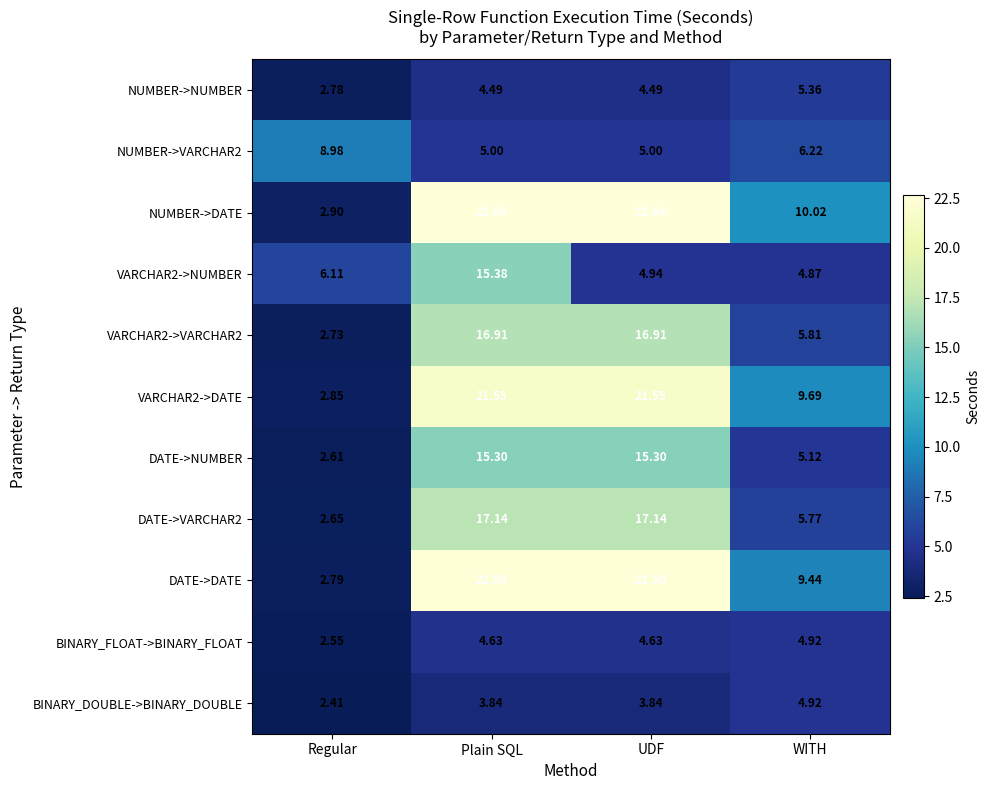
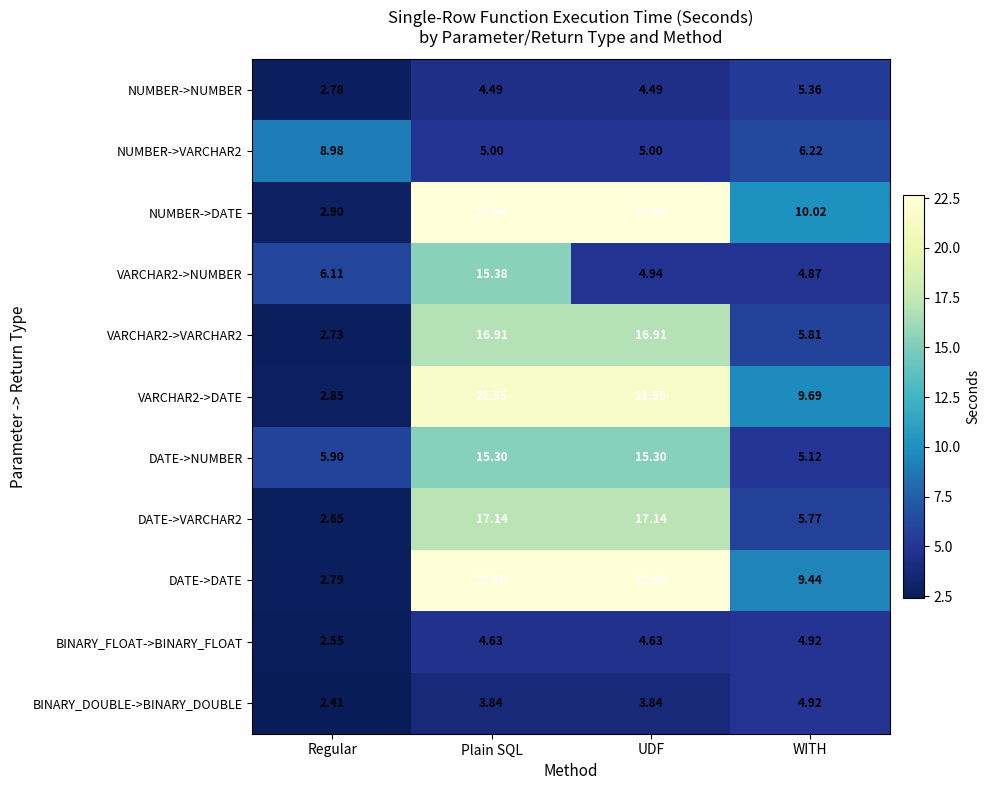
  {
    "NUMBER->NUMBER": {
      "Regular": 2.78,
      "Plain SQL": 4.49,
      "UDF": 4.49,
      "WITH": 5.36
    },
    "NUMBER->VARCHAR2": {
      "Regular": 8.98,
      "Plain SQL": 5.00,
      "UDF": 5.00,
      "WITH": 6.22
    },
    "NUMBER->DATE": {
      "Regular": 2.90,
      "WITH": 10.02
    },
    "VARCHAR2->NUMBER": {
      "Regular": 6.11,
      "Plain SQL": 15.38,
      "UDF": 4.94,
      "WITH": 4.87
    },
    "VARCHAR2->VARCHAR2": {
      "Regular": 2.73,
      "Plain SQL": 16.91,
      "UDF": 16.91,
      "WITH": 5.81
    },
    "VARCHAR2->DATE": {
      "Regular": 2.85,
      "Plain SQL": 21.55,
      "UDF": 21.55,
      "WITH": 9.69
    },
    "DATE->NUMBER": {
-     "Regular": 2.61,
+     "Regular": 5.90,
      "Plain SQL": 15.30,
      "UDF": 15.30,
      "WITH": 5.12
    },
    "DATE->VARCHAR2": {
      "Regular": 2.65,
      "Plain SQL": 17.14,
      "UDF": 17.14,
      "WITH": 5.77
    },
    "DATE->DATE": {
      "Regular": 2.79,
      "WITH": 9.44
    },
    "BINARY_FLOAT->BINARY_FLOAT": {
      "Regular": 2.55,
      "Plain SQL": 4.63,
      "UDF": 4.63,
      "WITH": 4.92
    },
    "BINARY_DOUBLE->BINARY_DOUBLE": {
      "Regular": 2.41,
      "Plain SQL": 3.84,
      "UDF": 3.84,
      "WITH": 4.92
    }
  }
